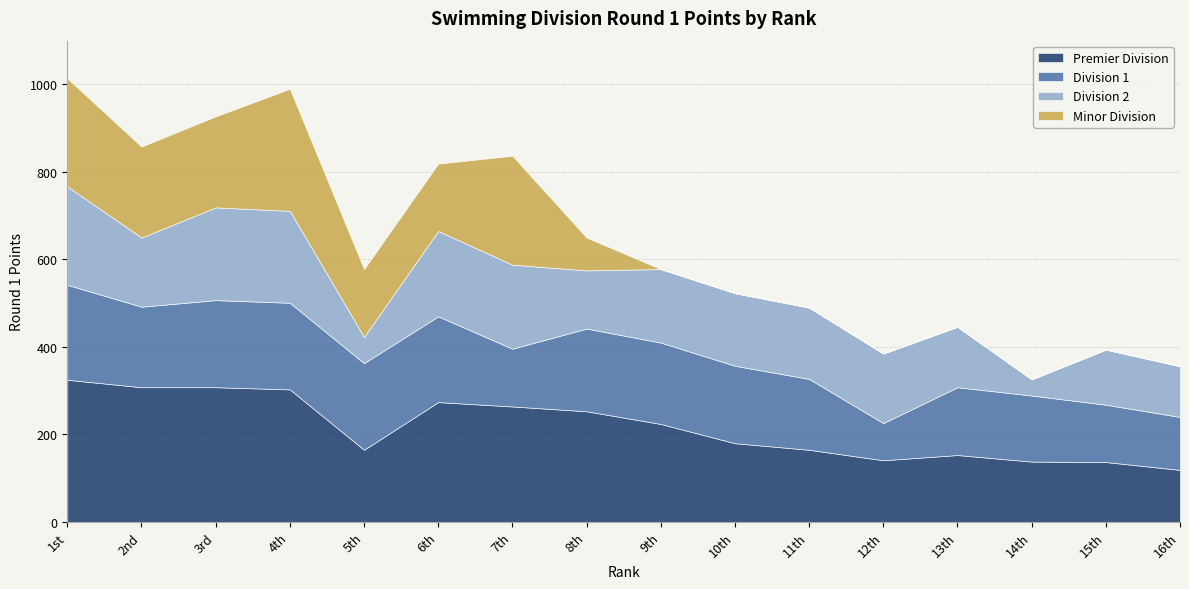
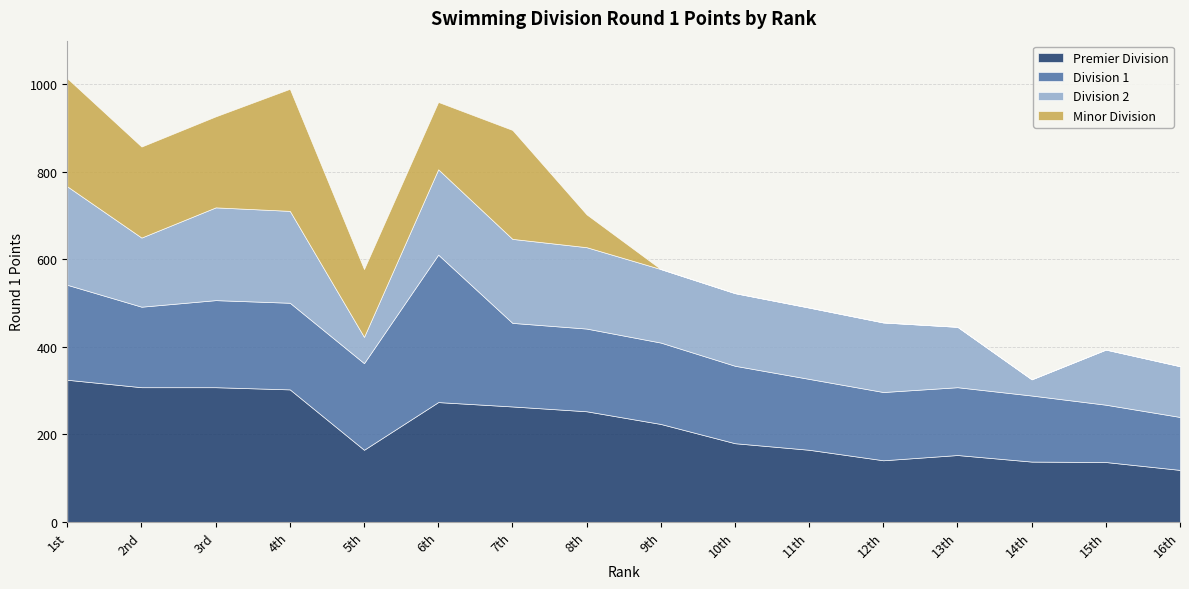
  {
    "Premier Division": {
      "1st": 330,
      "2nd": 310,
      "3rd": 310,
      "4th": 300,
      "5th": 170,
      "6th": 270,
      "7th": 260,
      "8th": 250,
      "9th": 220,
      "10th": 180,
      "11th": 170,
      "12th": 140,
      "13th": 150,
      "14th": 140,
      "15th": 140,
      "16th": 120
    },
    "Division 1": {
      "1st": 220,
      "2nd": 180,
      "3rd": 200,
      "4th": 200,
      "5th": 200,
-     "6th": 200,
-     "7th": 130,
+     "6th": 340,
+     "7th": 190,
      "8th": 190,
      "9th": 190,
      "10th": 180,
      "11th": 160,
-     "12th": 90,
+     "12th": 160,
      "13th": 160,
      "14th": 150,
      "15th": 130,
      "16th": 120
    },
    "Division 2": {
      "1st": 230,
      "2nd": 160,
      "3rd": 210,
      "4th": 210,
      "5th": 60,
      "6th": 200,
      "7th": 190,
-     "8th": 130
+     "8th": 190
    },
    "Minor Division": {
      "1st": 250,
      "2nd": 210,
      "3rd": 210,
      "4th": 280,
      "5th": 160,
      "6th": 150,
      "7th": 250,
      "8th": 80
    }
  }
